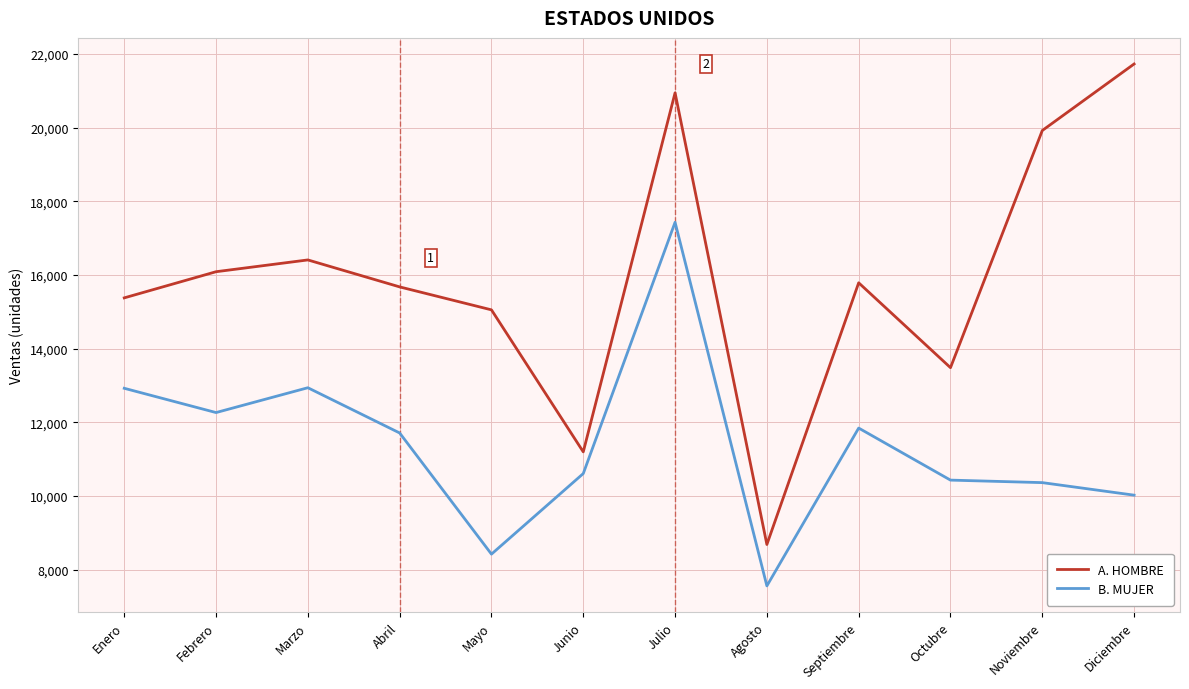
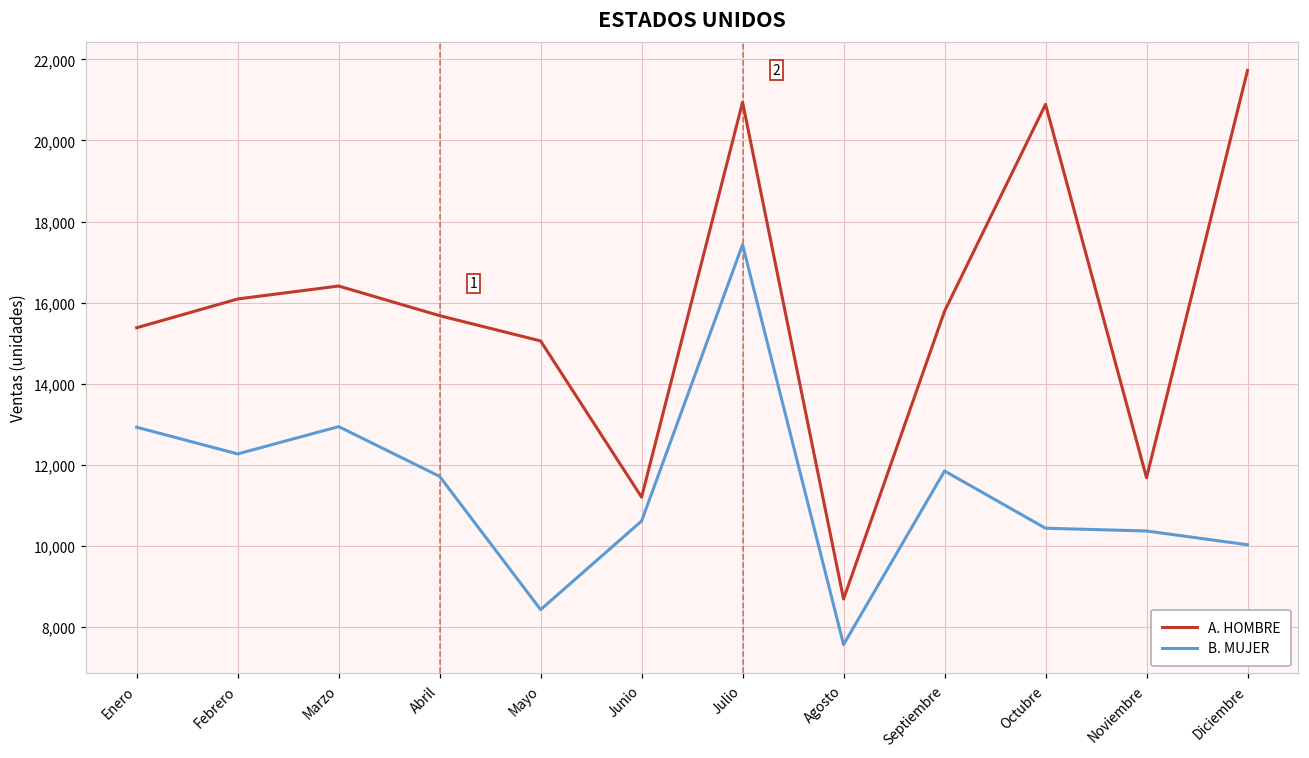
  {
    "A. HOMBRE": {
      "Enero": "15,400",
      "Febrero": "16,100",
      "Marzo": "16,400",
      "Abril": "15,700",
      "Mayo": "15,100",
      "Junio": "11,200",
      "Julio": "20,900",
      "Agosto": "8,700",
      "Septiembre": "15,800",
-     "Octubre": "13,500",
-     "Noviembre": "19,900",
+     "Octubre": "20,900",
+     "Noviembre": "11,700",
      "Diciembre": "21,700"
    },
    "B. MUJER": {
      "Enero": "12,900",
      "Febrero": "12,300",
      "Marzo": "12,900",
      "Abril": "11,700",
      "Mayo": "8,400",
      "Junio": "10,600",
      "Julio": "17,400",
      "Agosto": "7,600",
      "Septiembre": "11,800",
      "Octubre": "10,400",
      "Noviembre": "10,400",
      "Diciembre": "10,000"
    }
  }
